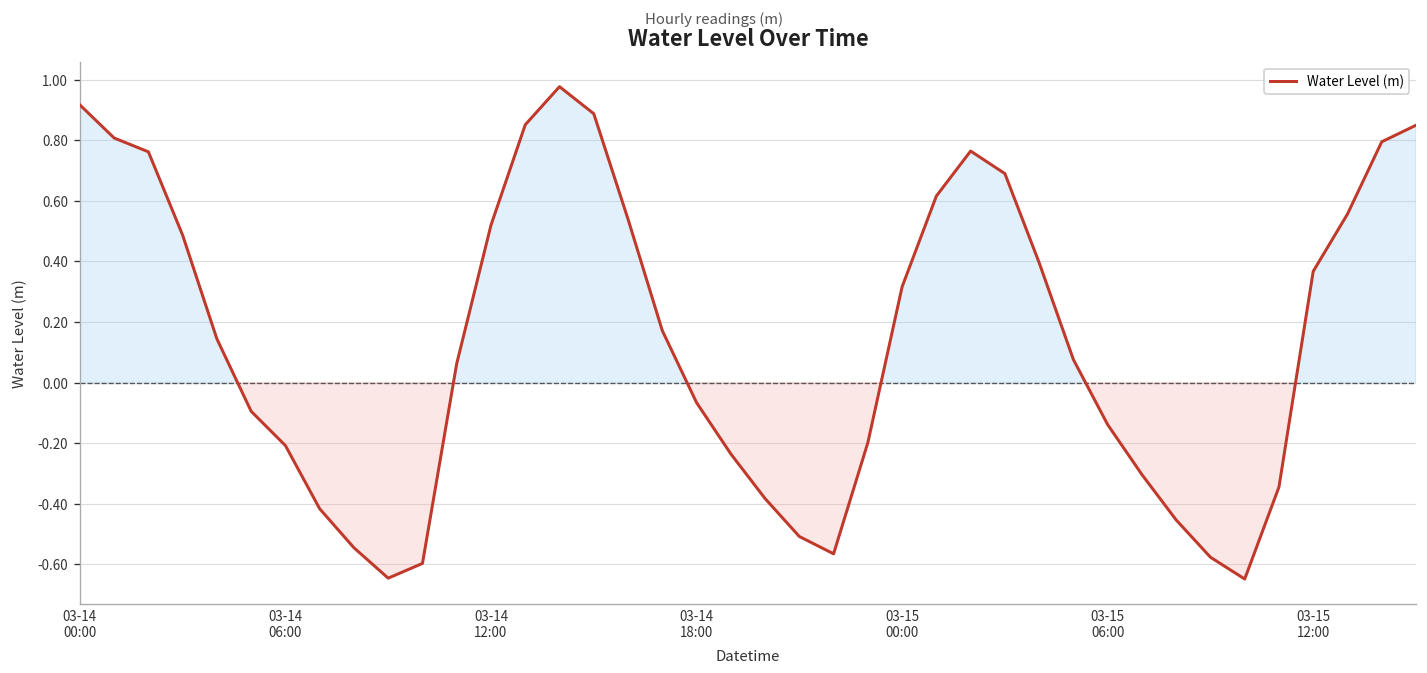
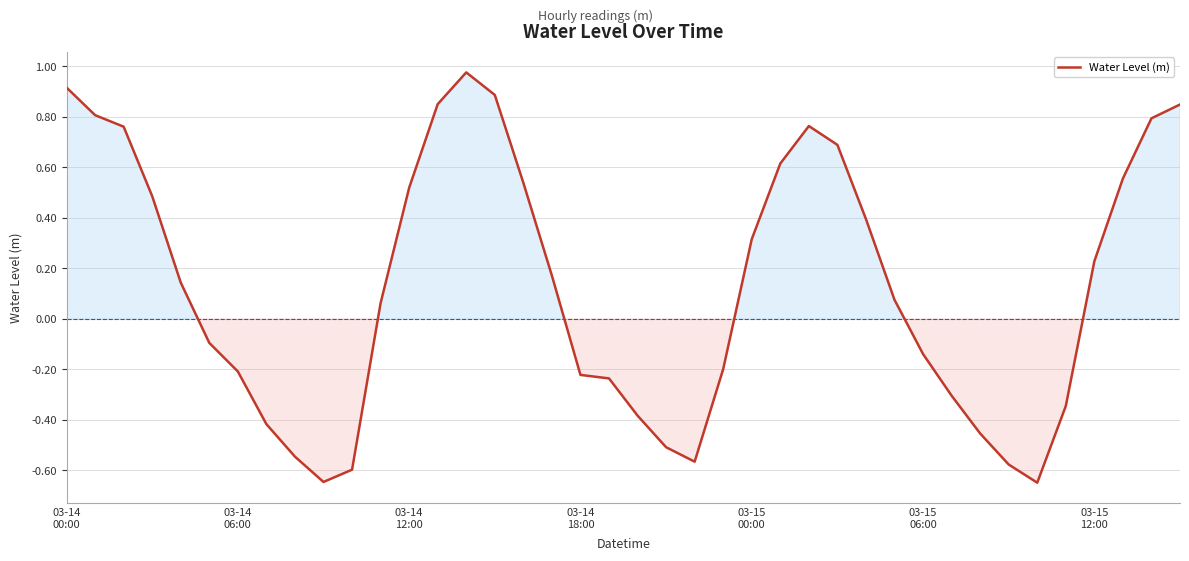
  {
    "03-14 00:00": 0.92,
    "03-14 06:00": -0.21,
    "03-14 12:00": 0.52,
-   "03-14 18:00": -0.07,
+   "03-14 18:00": -0.22,
    "03-15 00:00": 0.32,
    "03-15 06:00": -0.14,
-   "03-15 12:00": 0.37
+   "03-15 12:00": 0.23
  }
